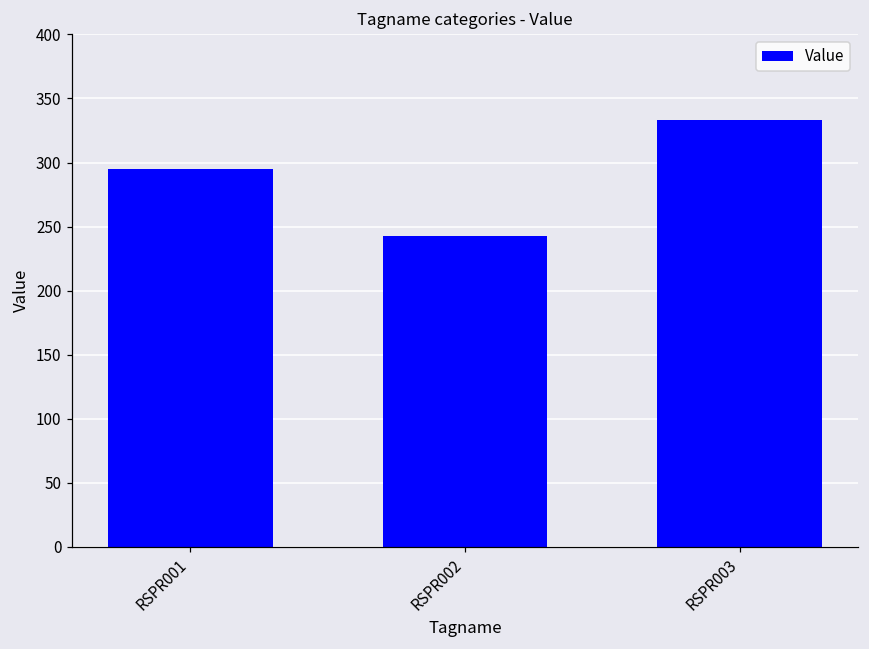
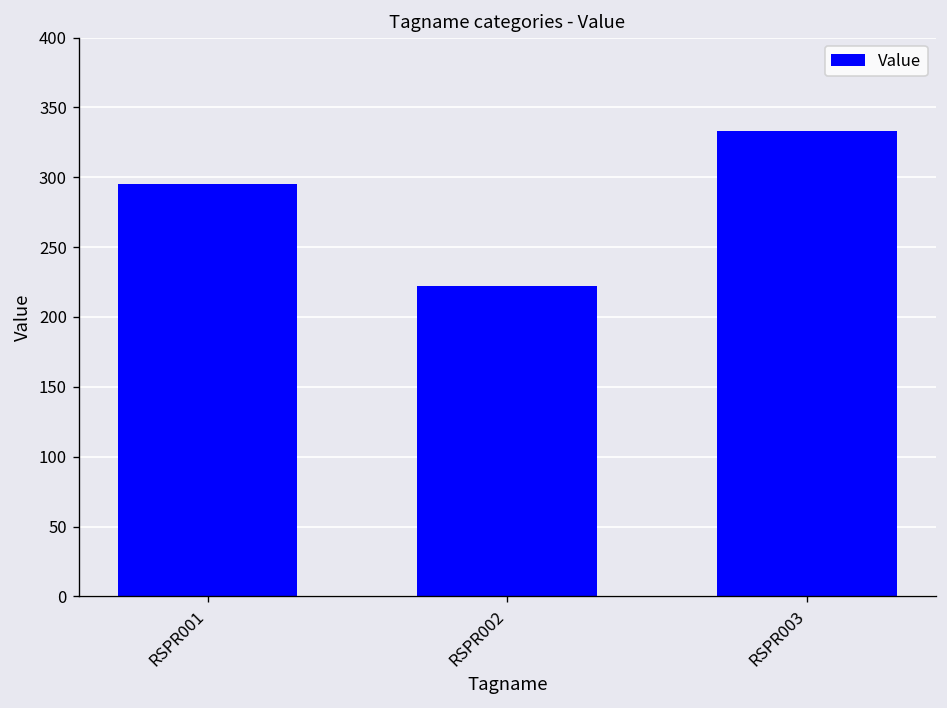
  {
    "RSPR001": 295,
-   "RSPR002": 243,
+   "RSPR002": 222,
    "RSPR003": 333
  }
